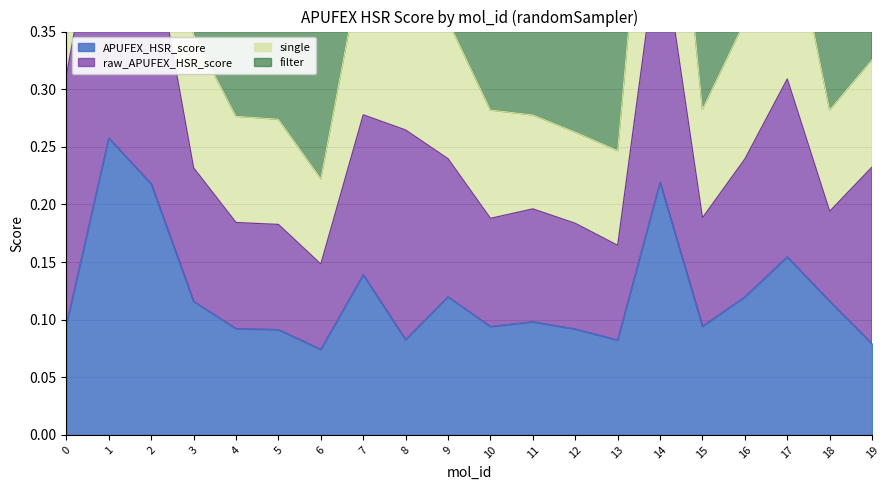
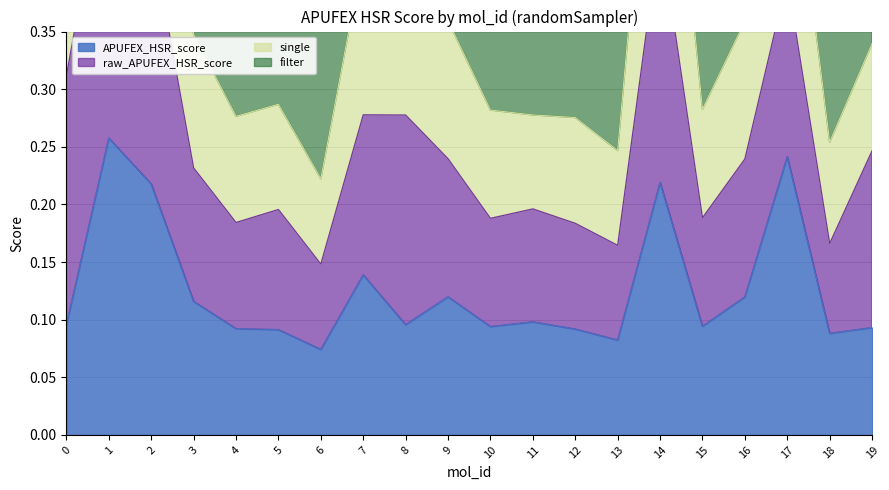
  {
    "APUFEX_HSR_score": {
      "0": 0.095,
      "1": 0.258,
      "2": 0.218,
      "3": 0.116,
      "4": 0.092,
      "5": 0.091,
      "6": 0.074,
      "7": 0.139,
-     "8": 0.083,
+     "8": 0.096,
      "9": 0.120,
      "10": 0.094,
      "11": 0.098,
      "12": 0.092,
      "13": 0.082,
      "14": 0.219,
      "15": 0.094,
      "16": 0.120,
-     "17": 0.154,
-     "18": 0.116,
-     "19": 0.079
+     "17": 0.241,
+     "18": 0.088,
+     "19": 0.093
    },
    "raw_APUFEX_HSR_score": {
      "0": 0.216,
      "3": 0.116,
      "4": 0.092,
-     "5": 0.091,
+     "5": 0.104,
      "6": 0.074,
      "7": 0.139,
      "8": 0.182,
      "9": 0.120,
      "10": 0.094,
      "11": 0.098,
      "12": 0.092,
      "13": 0.082,
      "15": 0.094,
      "16": 0.120,
      "18": 0.078,
      "19": 0.153
    },
    "single": {
      "3": 0.116,
      "4": 0.092,
      "5": 0.091,
      "6": 0.074,
      "10": 0.094,
      "11": 0.082,
-     "12": 0.079,
+     "12": 0.092,
      "13": 0.082,
      "15": 0.094,
      "18": 0.088,
      "19": 0.093
    }
  }
